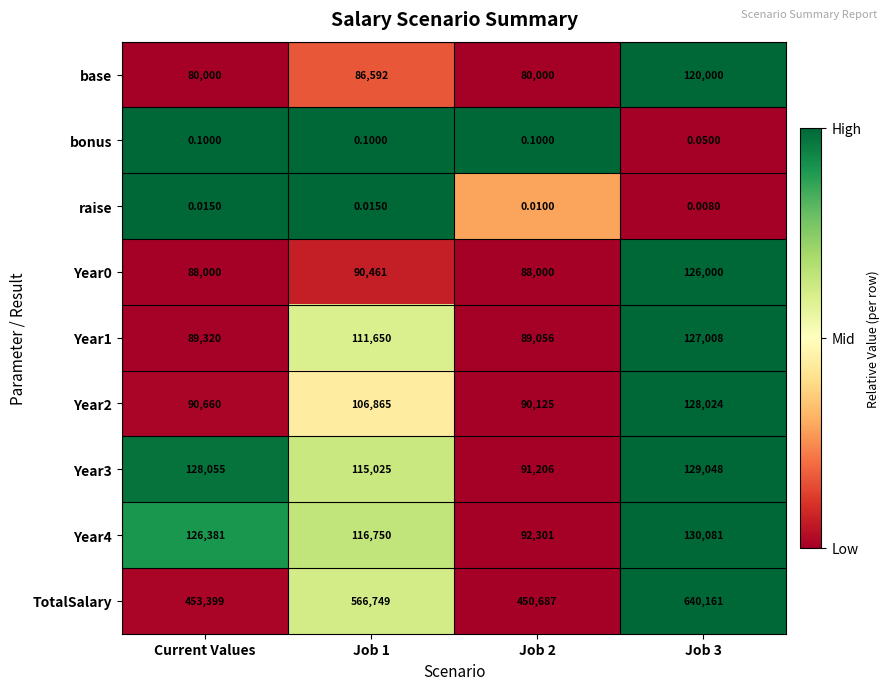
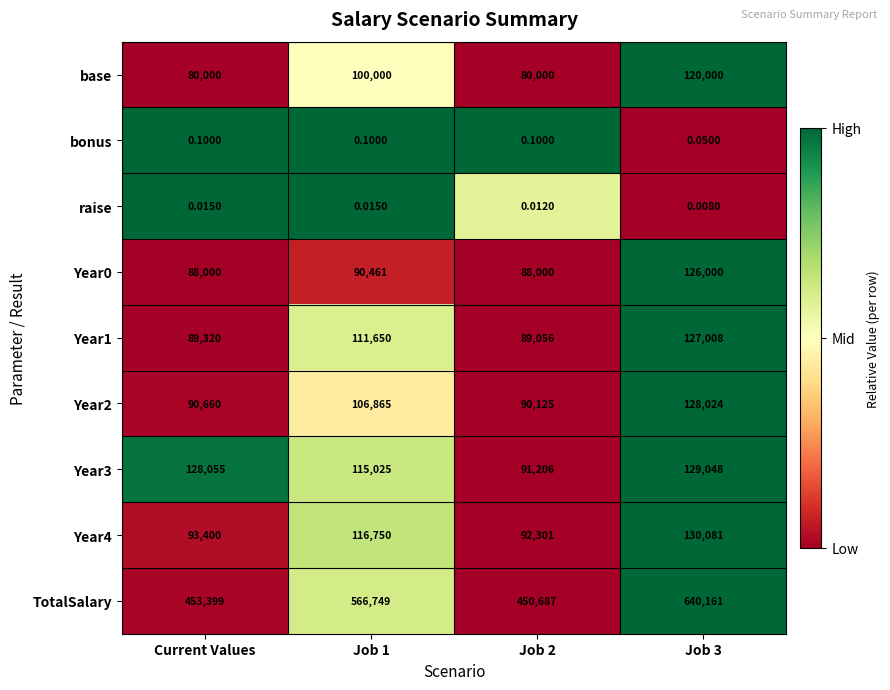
  {
    "base": {
      "Current Values": "80,000",
-     "Job 1": "86,592",
+     "Job 1": "100,000",
      "Job 2": "80,000",
      "Job 3": "120,000"
    },
    "bonus": {
      "Current Values": "0.1000",
      "Job 1": "0.1000",
      "Job 2": "0.1000",
      "Job 3": "0.0500"
    },
    "raise": {
      "Current Values": "0.0150",
      "Job 1": "0.0150",
-     "Job 2": "0.0100",
+     "Job 2": "0.0120",
      "Job 3": "0.0080"
    },
    "Year0": {
      "Current Values": "88,000",
      "Job 1": "90,461",
      "Job 2": "88,000",
      "Job 3": "126,000"
    },
    "Year1": {
      "Current Values": "89,320",
      "Job 1": "111,650",
      "Job 2": "89,056",
      "Job 3": "127,008"
    },
    "Year2": {
      "Current Values": "90,660",
      "Job 1": "106,865",
      "Job 2": "90,125",
      "Job 3": "128,024"
    },
    "Year3": {
      "Current Values": "128,055",
      "Job 1": "115,025",
      "Job 2": "91,206",
      "Job 3": "129,048"
    },
    "Year4": {
-     "Current Values": "126,381",
+     "Current Values": "93,400",
      "Job 1": "116,750",
      "Job 2": "92,301",
      "Job 3": "130,081"
    },
    "TotalSalary": {
      "Current Values": "453,399",
      "Job 1": "566,749",
      "Job 2": "450,687",
      "Job 3": "640,161"
    }
  }
